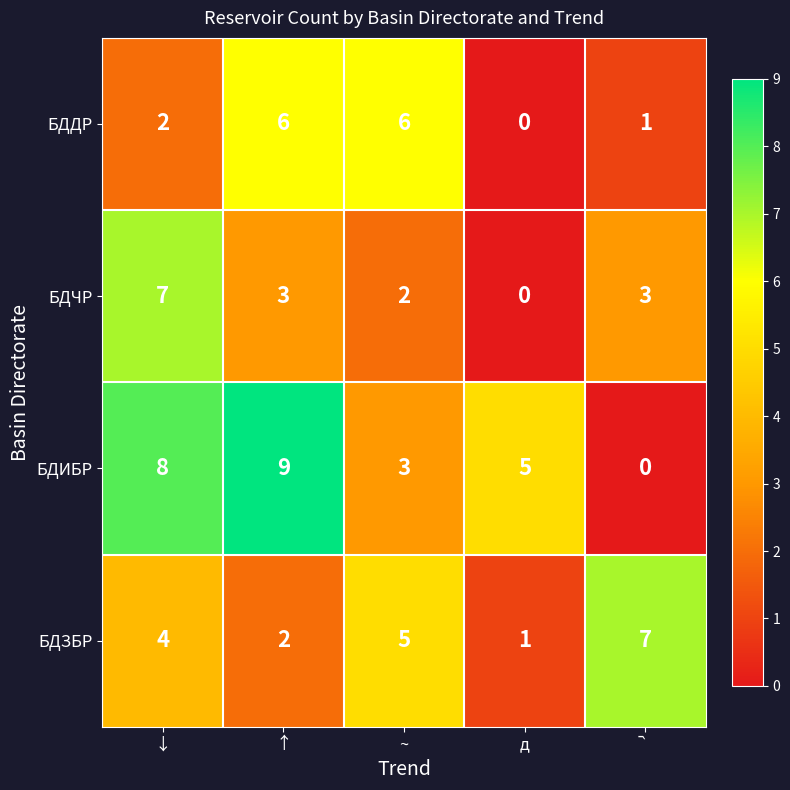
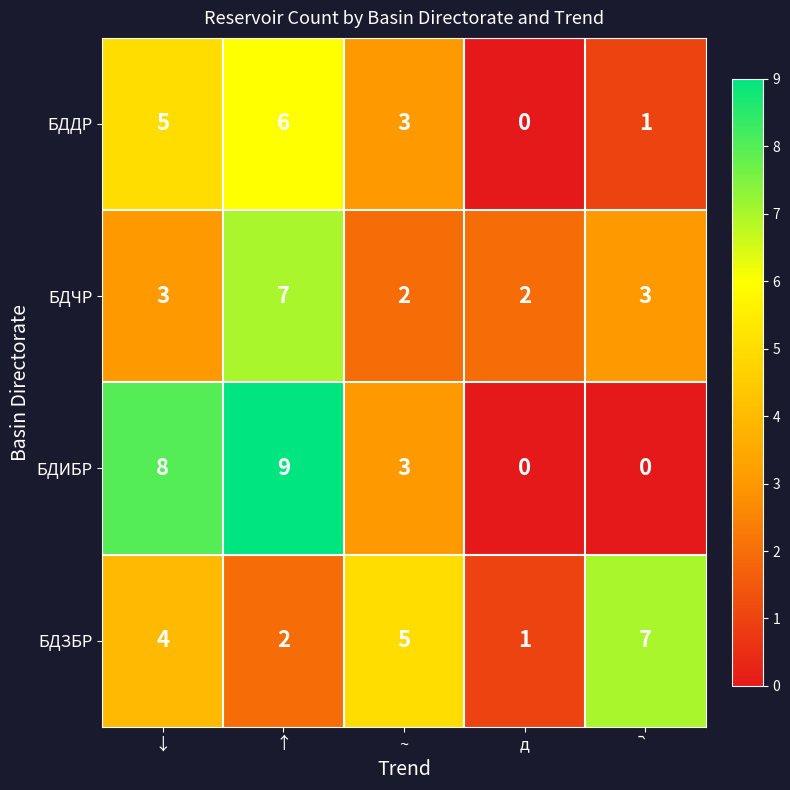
  {
    "БДДР": {
-     "↓": 2,
+     "↓": 5,
      "↑": 6,
-     "~": 6,
+     "~": 3,
      "д": 0,
      "᷆": 1
    },
    "БДЧР": {
-     "↓": 7,
-     "↑": 3,
+     "↓": 3,
+     "↑": 7,
      "~": 2,
-     "д": 0,
+     "д": 2,
      "᷆": 3
    },
    "БДИБР": {
      "↓": 8,
      "↑": 9,
      "~": 3,
-     "д": 5,
+     "д": 0,
      "᷆": 0
    },
    "БДЗБР": {
      "↓": 4,
      "↑": 2,
      "~": 5,
      "д": 1,
      "᷆": 7
    }
  }
